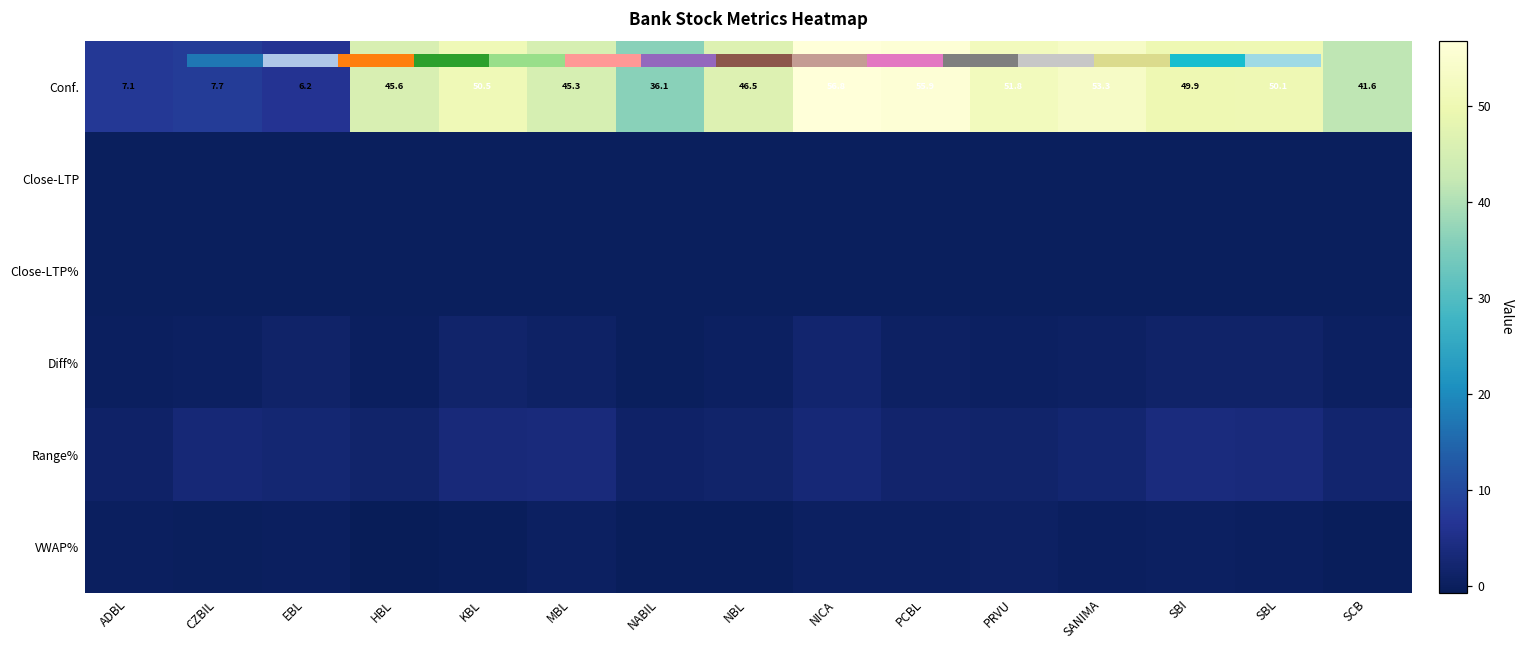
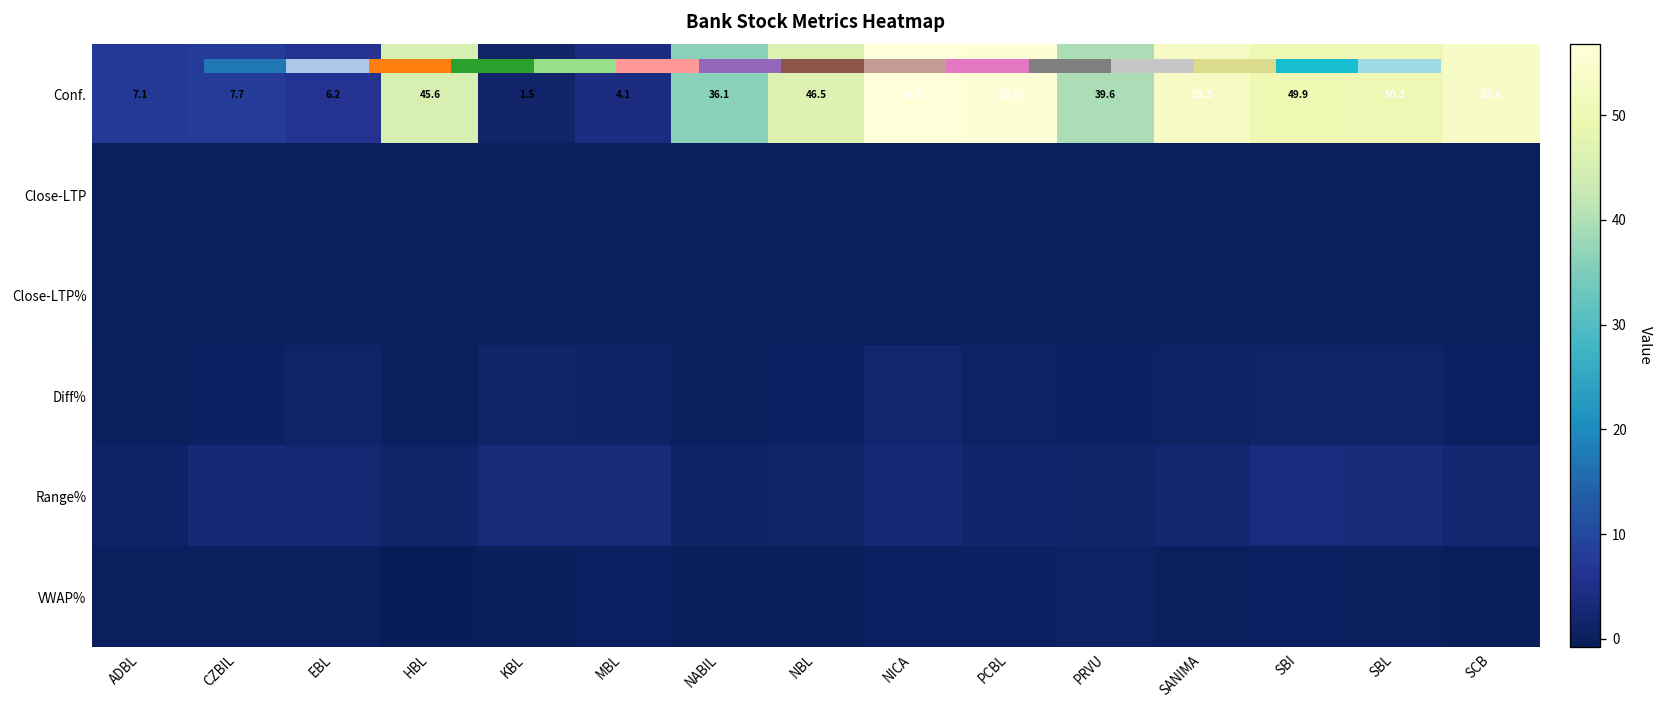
  {
    "Bank Stock Metrics Heatmap": {
      "Conf.": {
        "ADBL": 7.1,
        "CZBIL": 7.7,
        "EBL": 6.2,
        "HBL": 45.6,
-       "KBL": 50.5,
-       "MBL": 45.3,
+       "KBL": 1.5,
+       "MBL": 4.1,
        "NABIL": 36.1,
        "NBL": 46.5,
-       "PRVU": 51.8,
+       "PRVU": 39.6,
        "SANIMA": 53.3,
        "SBI": 49.9,
        "SBL": 50.1,
-       "SCB": 41.6
+       "SCB": 53.6
      }
    }
  }
